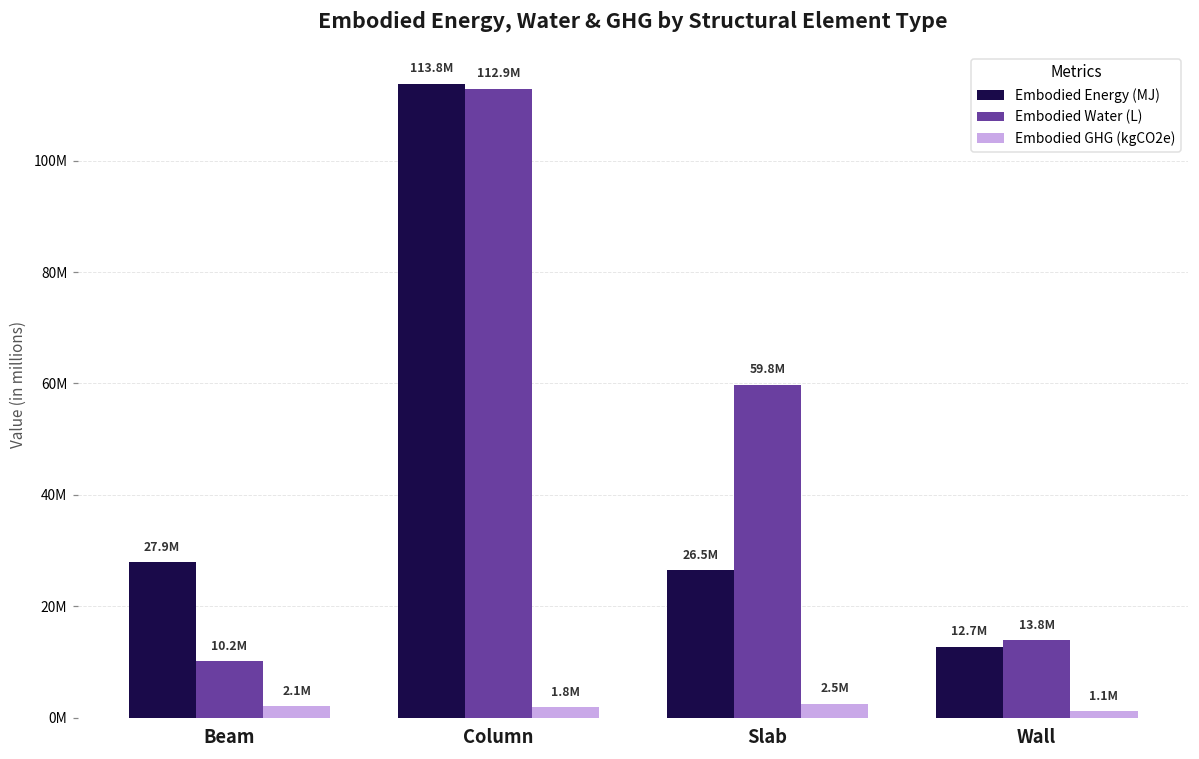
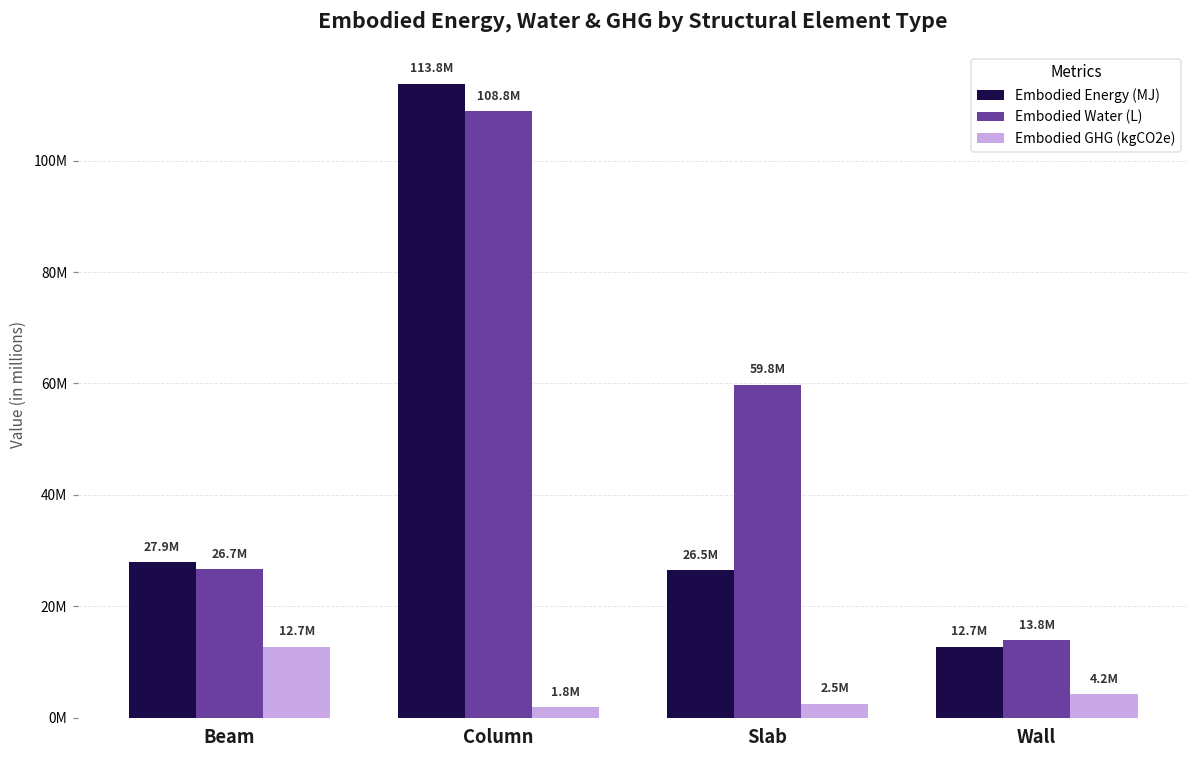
  {
    "Embodied Energy (MJ)": {
      "Beam": "27.9M",
      "Column": "113.8M",
      "Slab": "26.5M",
      "Wall": "12.7M"
    },
    "Embodied Water (L)": {
-     "Beam": "10.2M",
-     "Column": "112.9M",
+     "Beam": "26.7M",
+     "Column": "108.8M",
      "Slab": "59.8M",
      "Wall": "13.8M"
    },
    "Embodied GHG (kgCO2e)": {
-     "Beam": "2.1M",
+     "Beam": "12.7M",
      "Column": "1.8M",
      "Slab": "2.5M",
-     "Wall": "1.1M"
+     "Wall": "4.2M"
    }
  }
